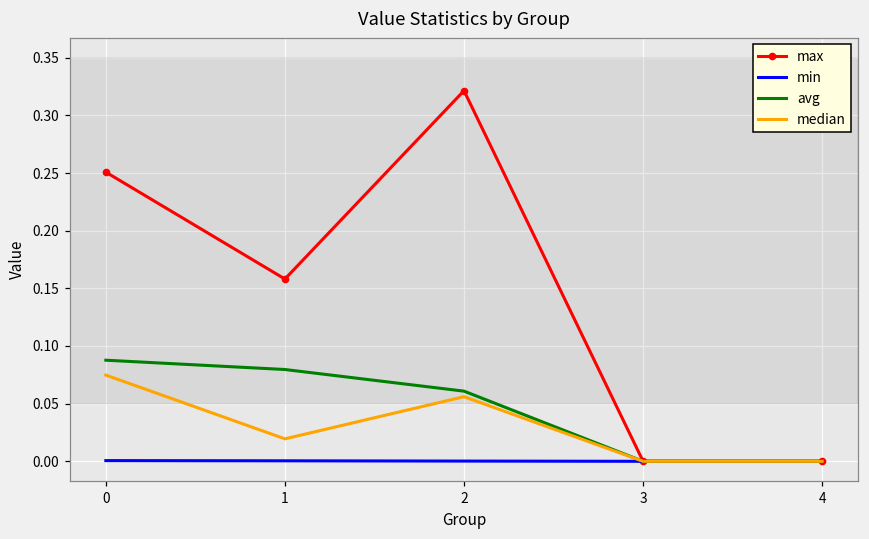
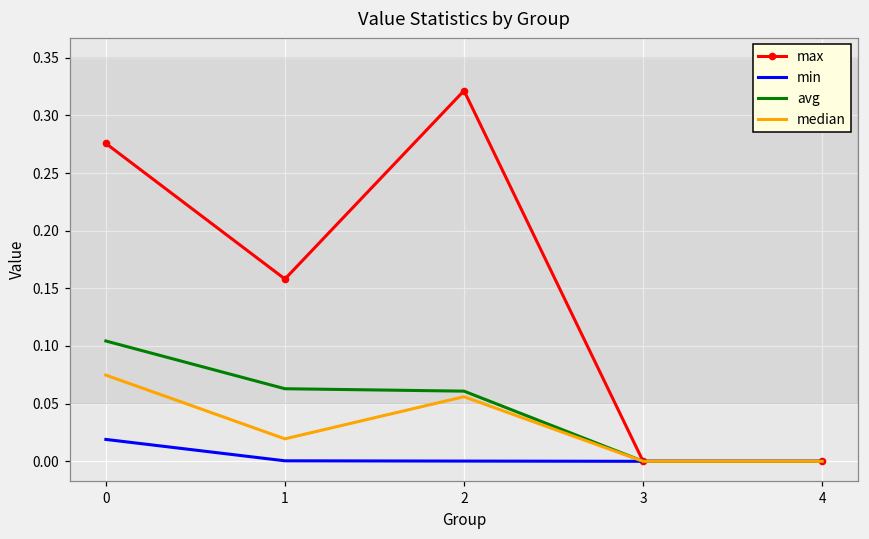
  {
    "max": {
-     "0": 0.251,
+     "0": 0.276,
      "1": 0.158,
      "2": 0.321
    },
    "min": {
-     "0": 0.001,
+     "0": 0.019,
      "1": 0.000,
      "2": 0.000
    },
    "avg": {
-     "0": 0.088,
-     "1": 0.080,
+     "0": 0.104,
+     "1": 0.063,
      "2": 0.061
    },
    "median": {
      "0": 0.075,
      "1": 0.019,
      "2": 0.056
    }
  }
